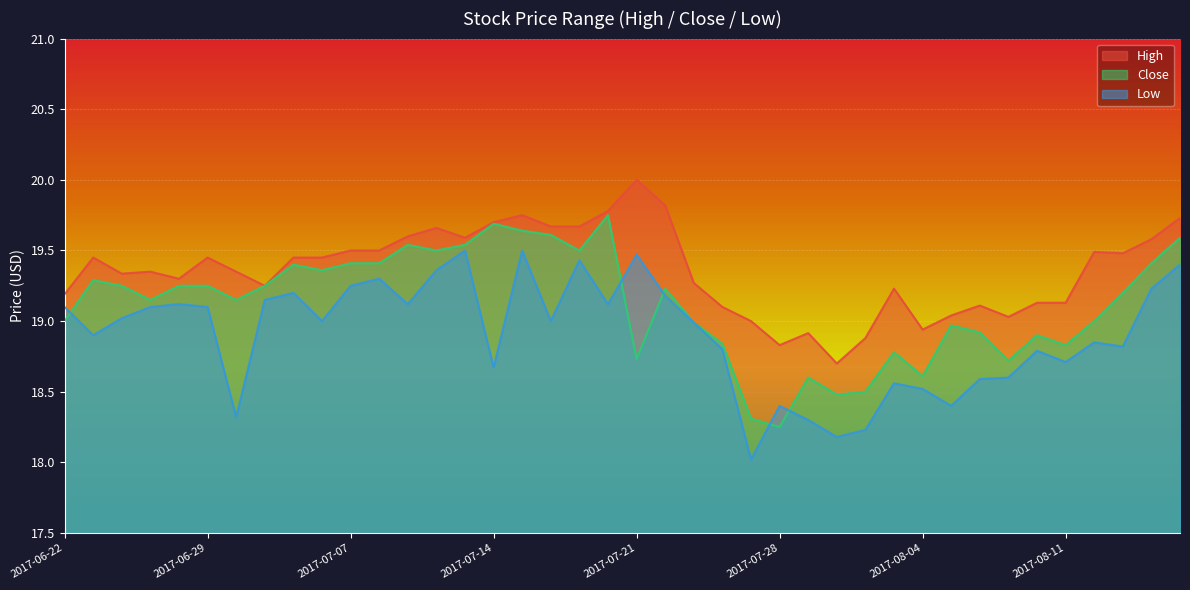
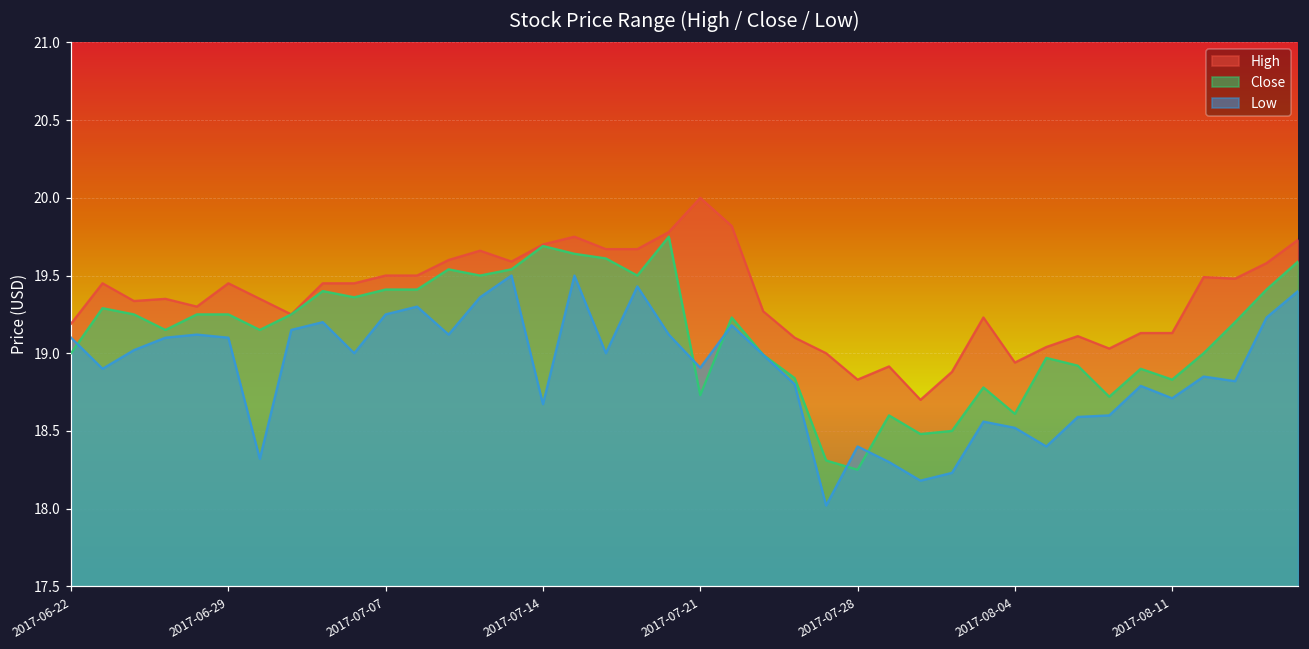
  {
    "High": {
      "2017-06-22": 19.19,
      "2017-06-29": 19.45,
      "2017-07-07": 19.50,
      "2017-07-21": 20.00,
      "2017-07-28": 18.83,
      "2017-08-04": 18.94,
      "2017-08-11": 19.13
    },
    "Close": {
      "2017-06-22": 19.00,
      "2017-06-29": 19.25,
      "2017-07-07": 19.41,
      "2017-07-21": 18.73,
      "2017-07-28": 18.25,
      "2017-08-04": 18.61,
      "2017-08-11": 18.83
    },
    "Low": {
      "2017-06-22": 19.10,
      "2017-06-29": 19.10,
      "2017-07-07": 19.25,
      "2017-07-14": 18.67,
-     "2017-07-21": 19.47,
+     "2017-07-21": 18.91,
      "2017-07-28": 18.40,
      "2017-08-04": 18.52,
      "2017-08-11": 18.71
    }
  }
